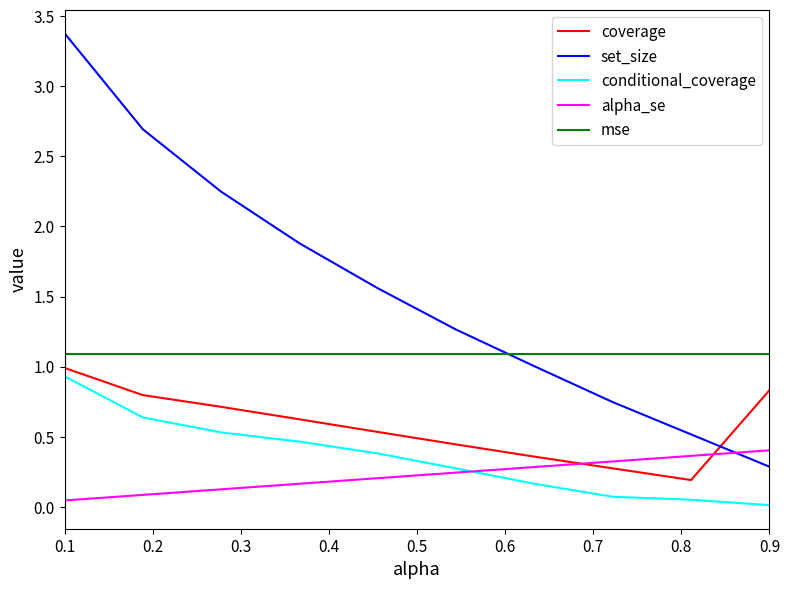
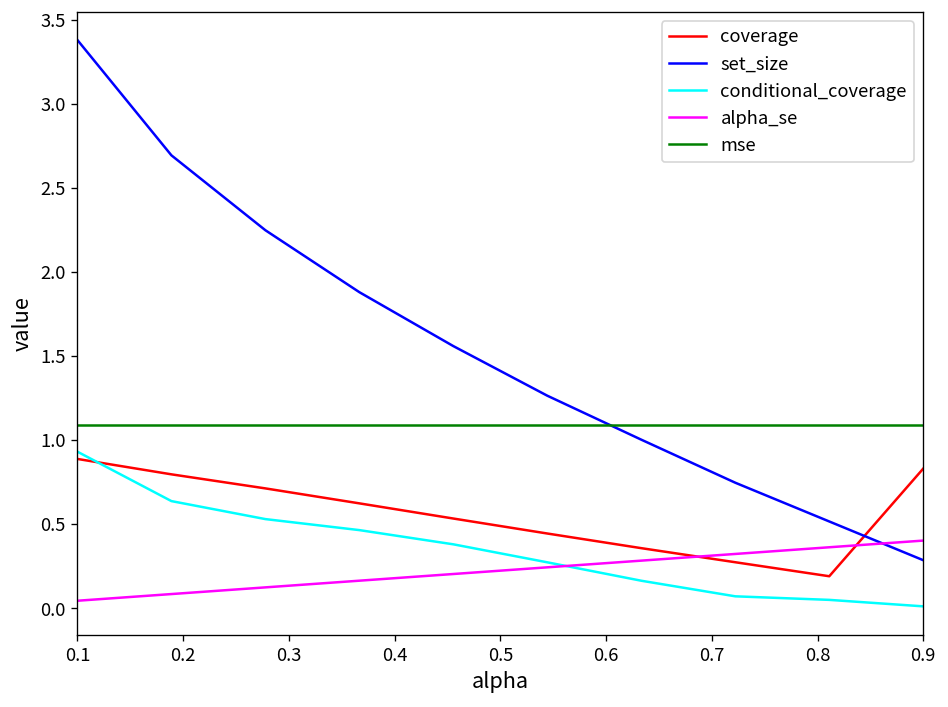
  {
    "coverage": {
-     "0.1": 0.99,
+     "0.1": 0.89,
      "0.9": 0.83
    },
    "set_size": {
      "0.1": 3.38,
      "0.9": 0.29
    },
    "conditional_coverage": {
      "0.1": 0.93,
      "0.9": 0.01
    },
    "alpha_se": {
      "0.1": 0.04,
      "0.9": 0.40
    },
    "mse": {
      "0.1": 1.09,
      "0.9": 1.09
    }
  }
